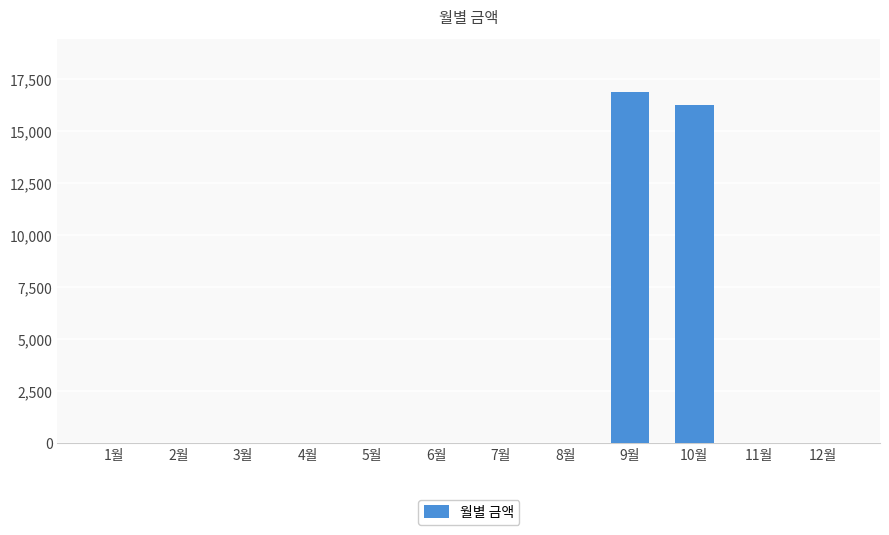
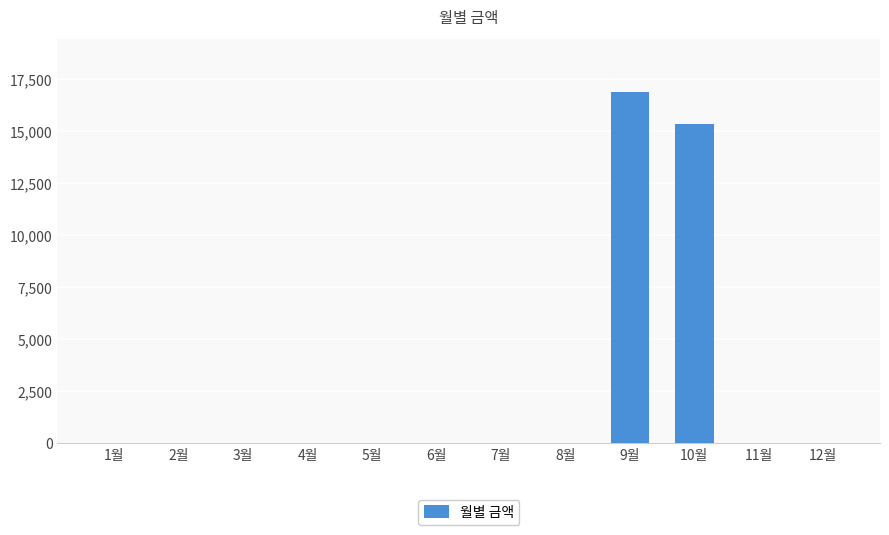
  {
    "1월": "0",
    "2월": "0",
    "3월": "0",
    "4월": "0",
    "5월": "0",
    "6월": "0",
    "7월": "0",
    "8월": "0",
    "9월": "16,900",
-   "10월": "16,300",
+   "10월": "15,300",
    "11월": "0",
    "12월": "0"
  }
